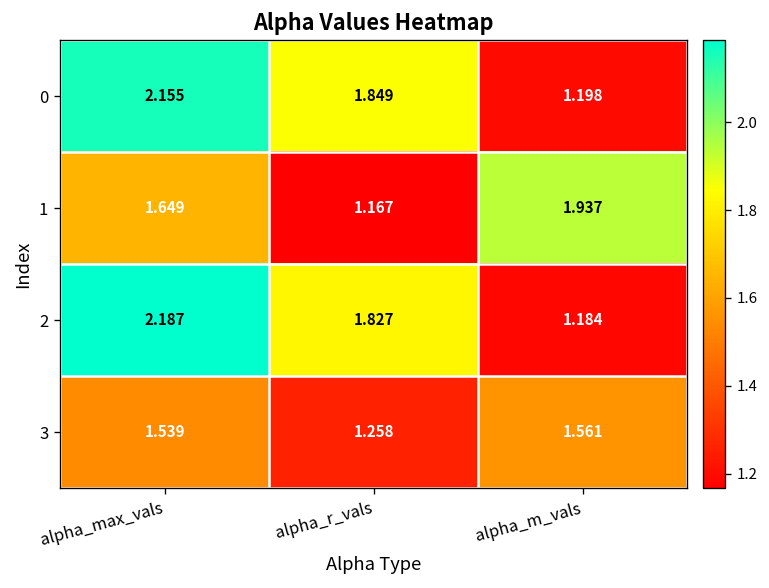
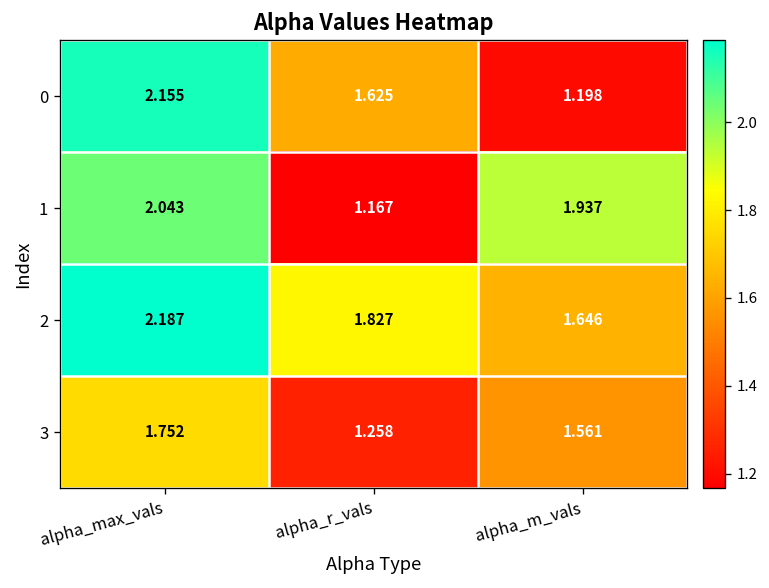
  {
    "0": {
      "alpha_max_vals": 2.155,
-     "alpha_r_vals": 1.849,
+     "alpha_r_vals": 1.625,
      "alpha_m_vals": 1.198
    },
    "1": {
-     "alpha_max_vals": 1.649,
+     "alpha_max_vals": 2.043,
      "alpha_r_vals": 1.167,
      "alpha_m_vals": 1.937
    },
    "2": {
      "alpha_max_vals": 2.187,
      "alpha_r_vals": 1.827,
-     "alpha_m_vals": 1.184
+     "alpha_m_vals": 1.646
    },
    "3": {
-     "alpha_max_vals": 1.539,
+     "alpha_max_vals": 1.752,
      "alpha_r_vals": 1.258,
      "alpha_m_vals": 1.561
    }
  }
